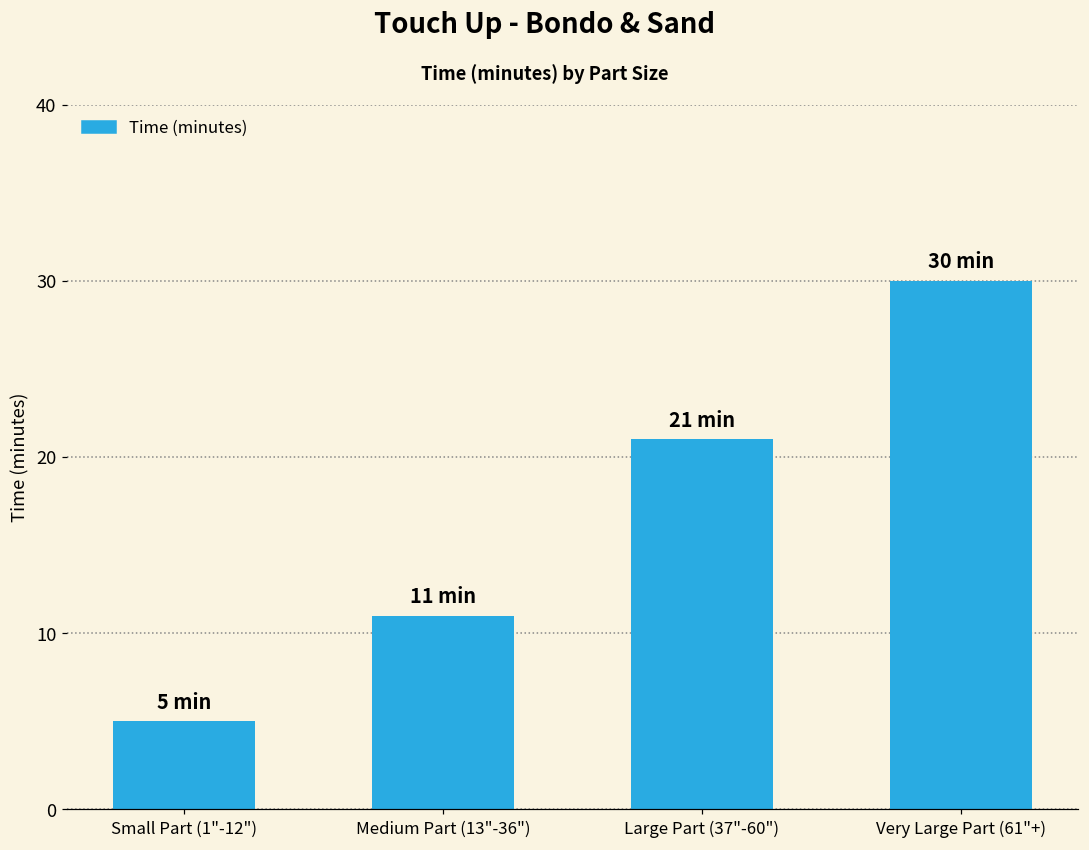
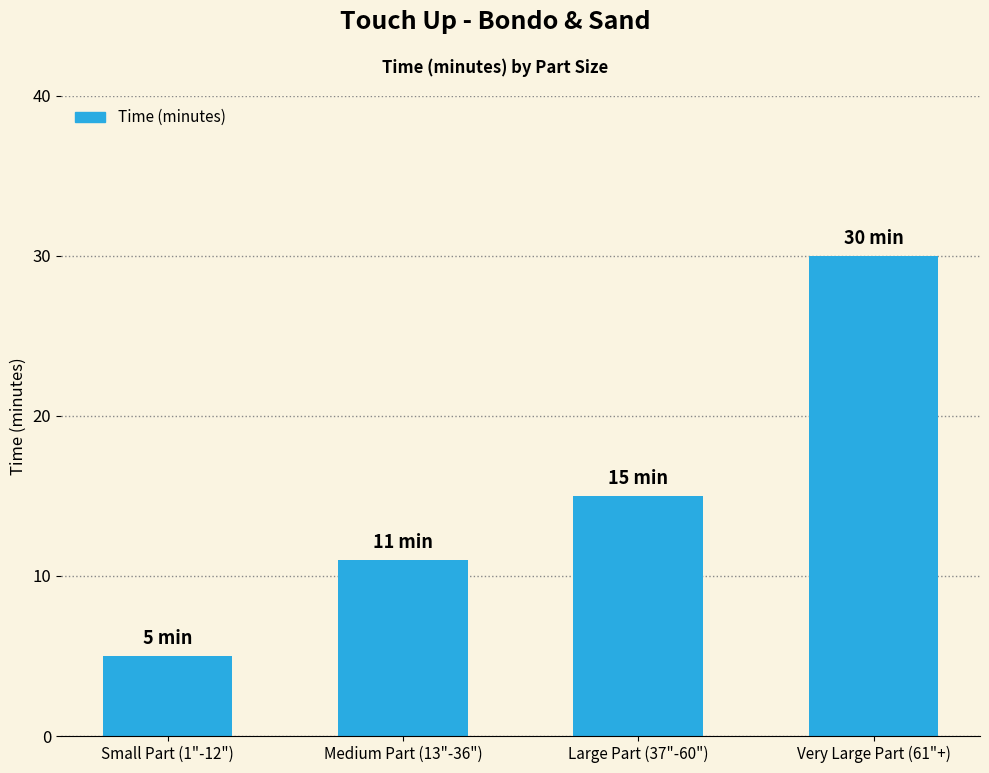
  {
    "Small Part (1\"-12\")": 5,
    "Medium Part (13\"-36\")": 11,
-   "Large Part (37\"-60\")": 21,
+   "Large Part (37\"-60\")": 15,
    "Very Large Part (61\"+)": 30
  }
